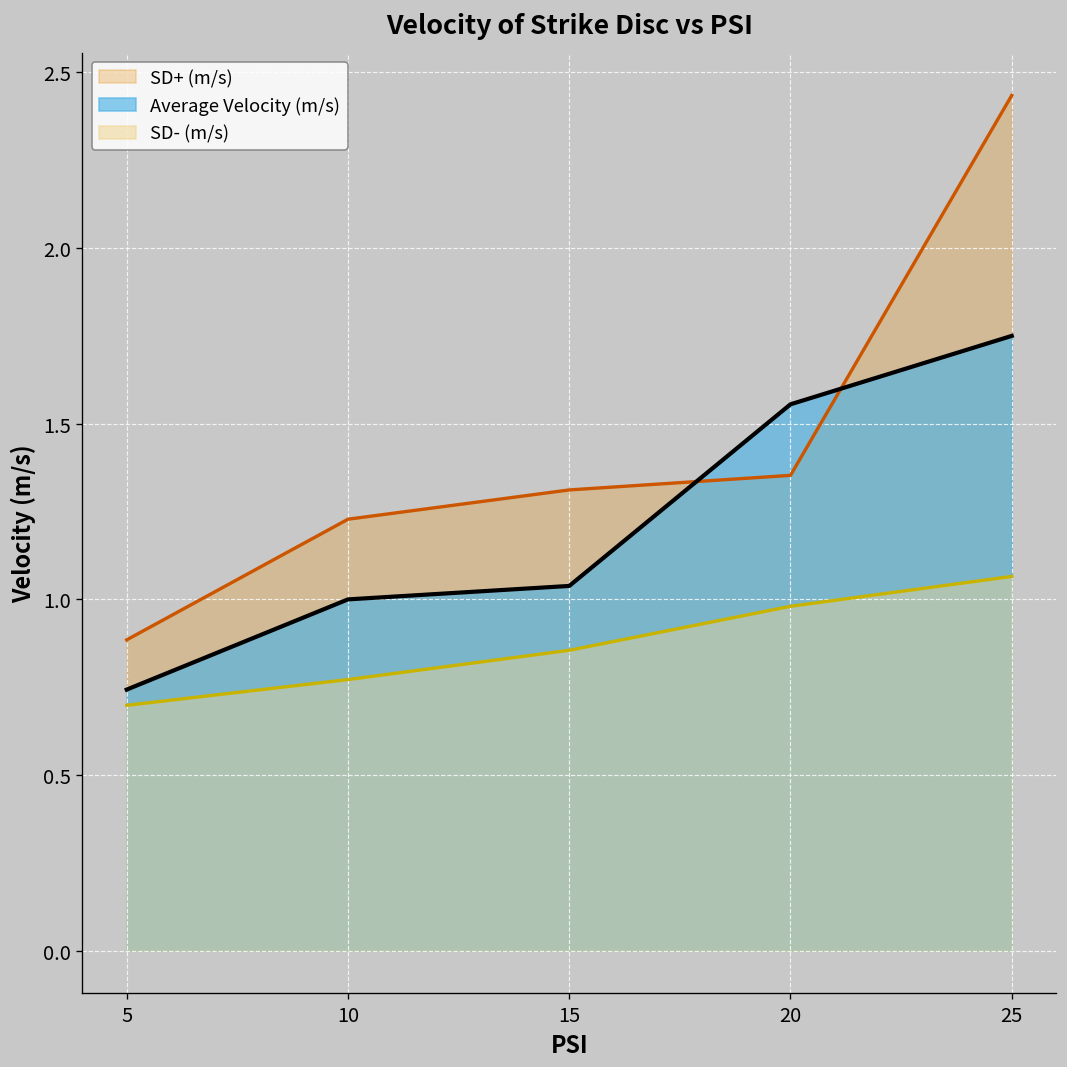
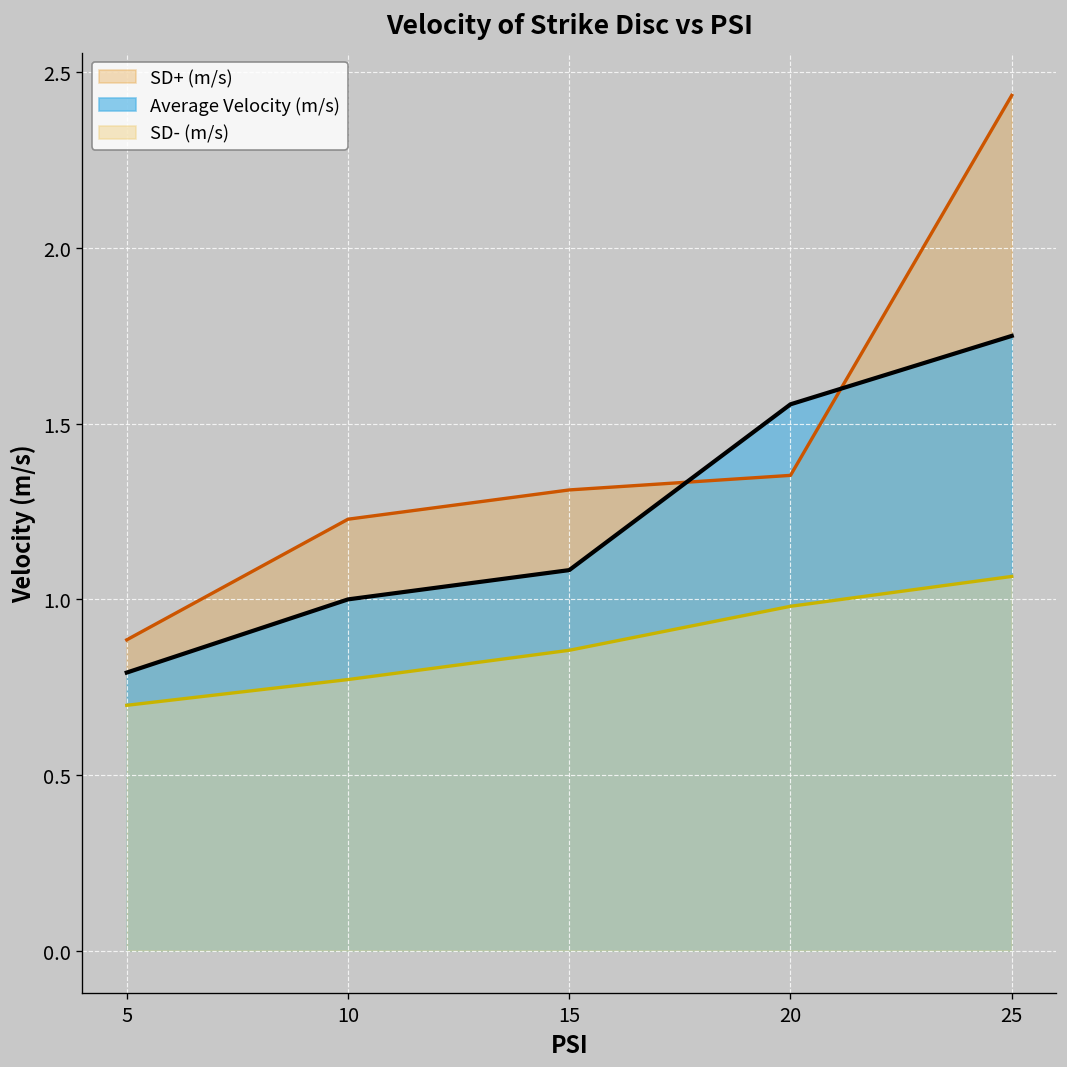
  {
    "Average Velocity (m/s)": {
-     "5": 0.74,
+     "5": 0.79,
      "10": 1.00,
-     "15": 1.04,
+     "15": 1.08,
      "20": 1.56,
      "25": 1.75
    }
  }
